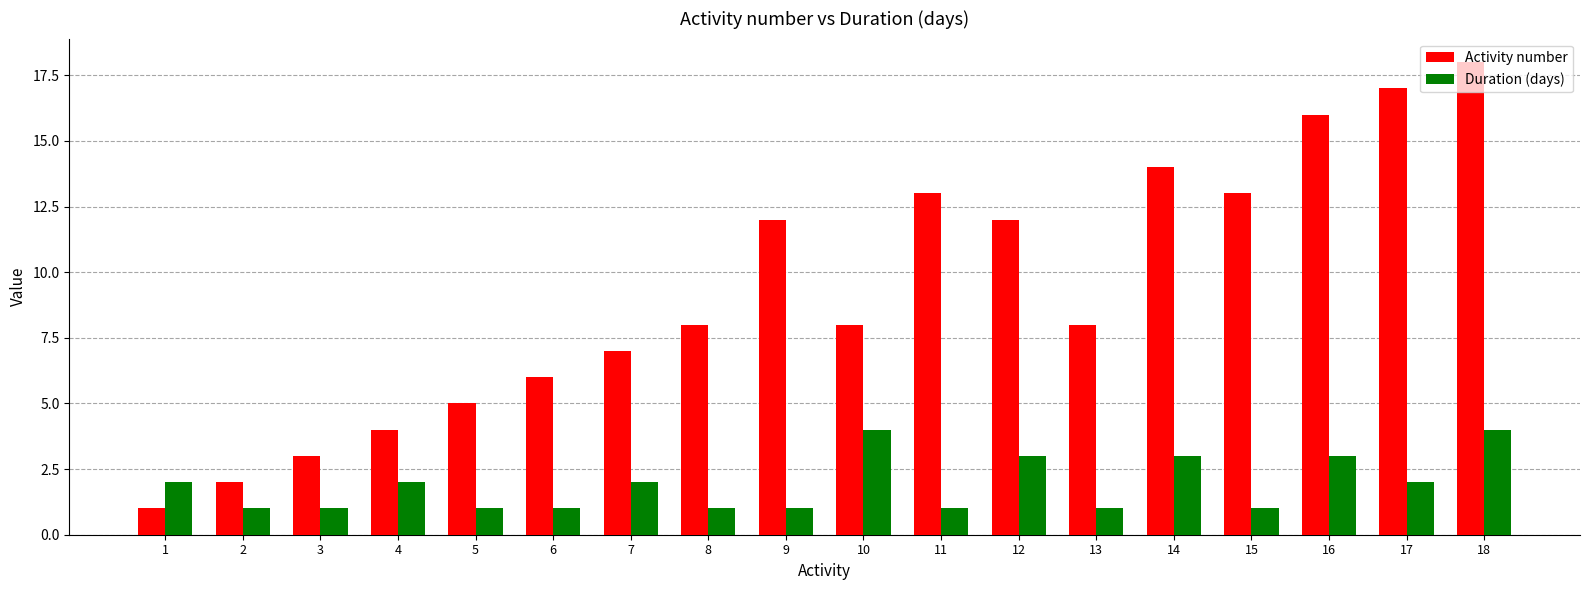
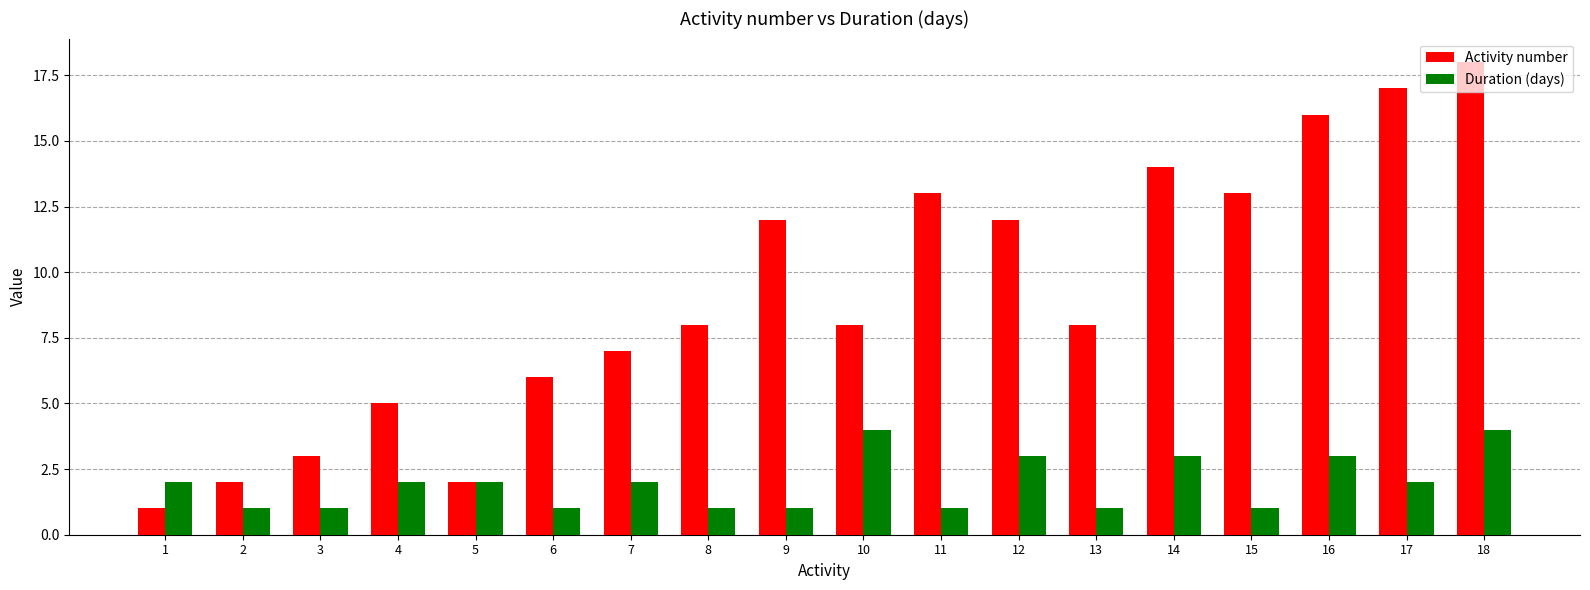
  {
    "Activity number": {
      "1": 1,
      "2": 2,
      "3": 3,
-     "4": 4,
-     "5": 5,
+     "4": 5,
+     "5": 2,
      "6": 6,
      "7": 7,
      "8": 8,
      "9": 12,
      "10": 8,
      "11": 13,
      "12": 12,
      "13": 8,
      "14": 14,
      "15": 13,
      "16": 16,
      "17": 17
    },
    "Duration (days)": {
      "1": 2,
      "2": 1,
      "3": 1,
      "4": 2,
-     "5": 1,
+     "5": 2,
      "6": 1,
      "7": 2,
      "8": 1,
      "9": 1,
      "10": 4,
      "11": 1,
      "12": 3,
      "13": 1,
      "14": 3,
      "15": 1,
      "16": 3,
      "17": 2,
      "18": 4
    }
  }
